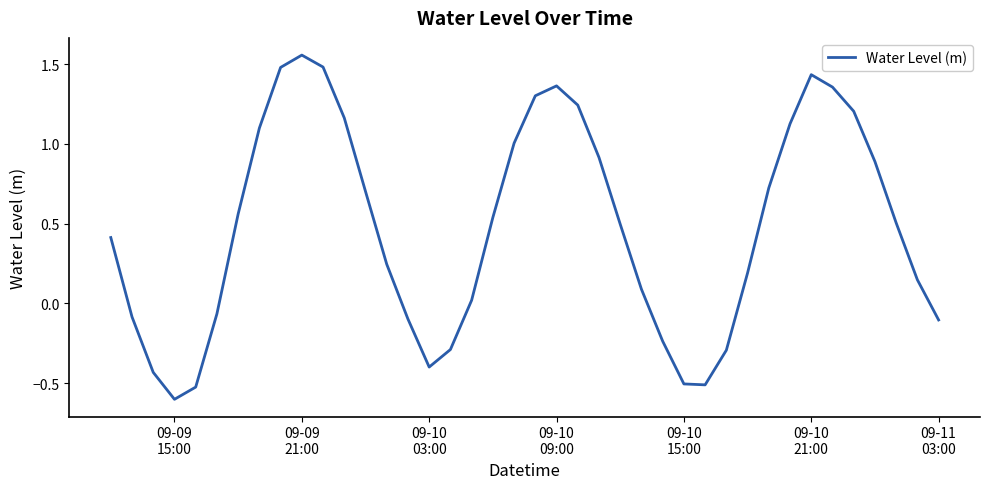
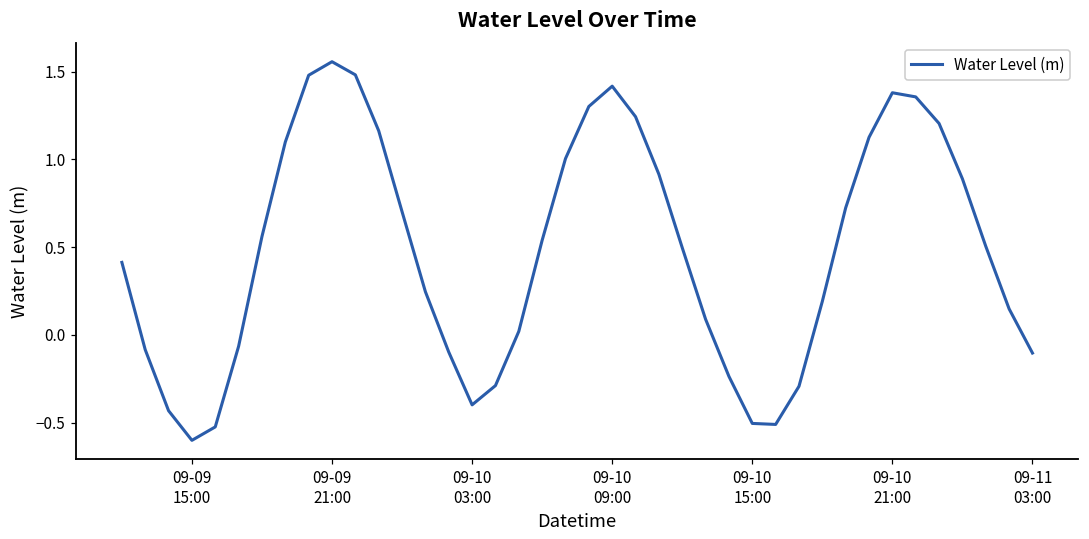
  {
    "09-09 15:00": -0.60,
    "09-09 21:00": 1.56,
    "09-10 03:00": -0.40,
-   "09-10 09:00": 1.36,
+   "09-10 09:00": 1.42,
    "09-10 15:00": -0.50,
-   "09-10 21:00": 1.43,
+   "09-10 21:00": 1.38,
    "09-11 03:00": -0.10
  }
